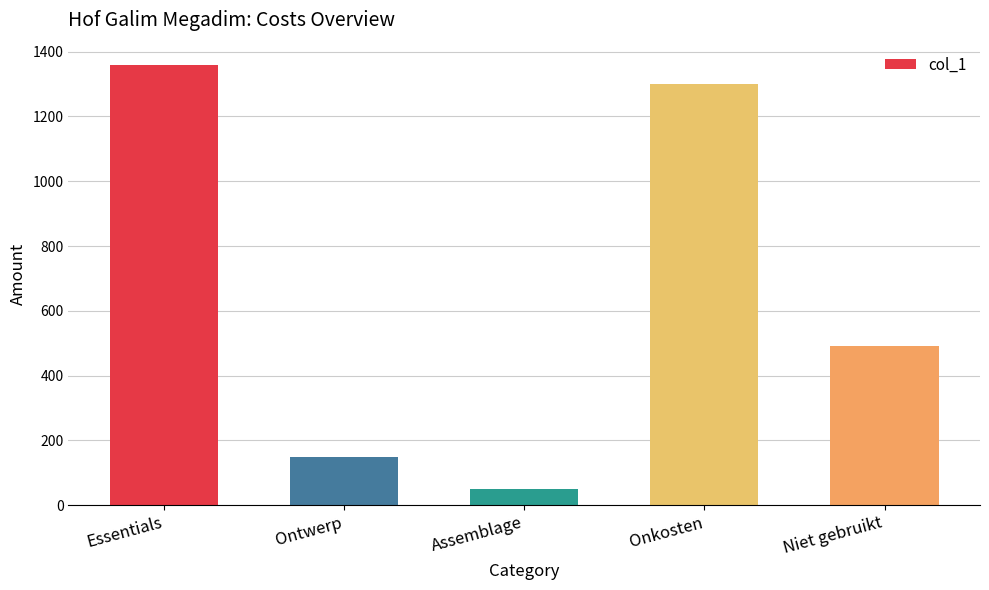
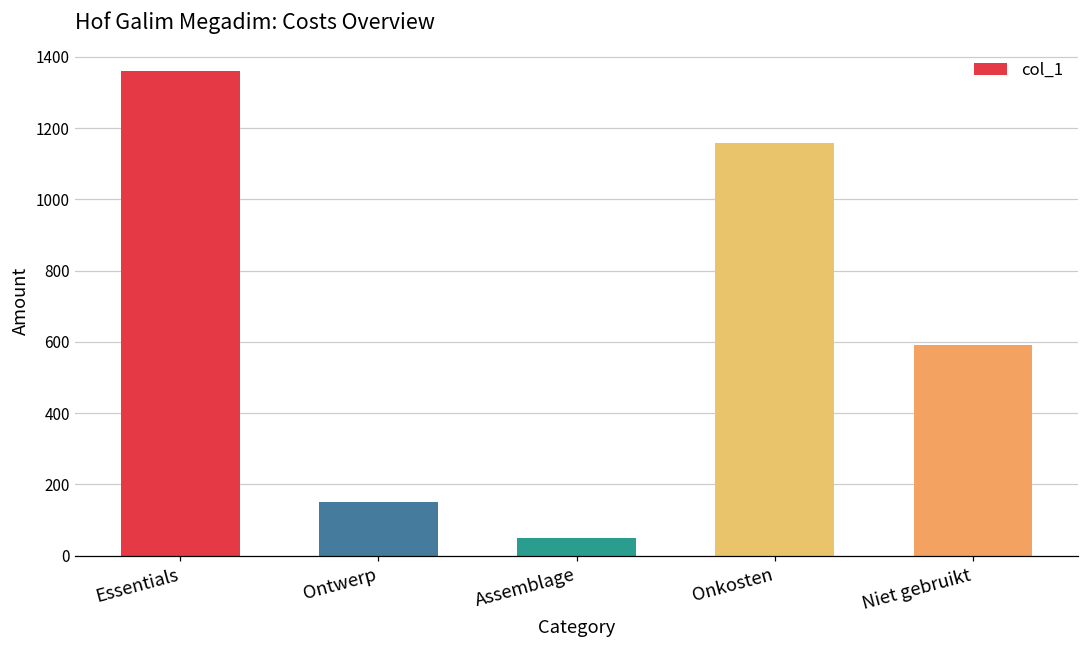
  {
    "Essentials": 1360,
    "Ontwerp": 150,
    "Assemblage": 50,
-   "Onkosten": 1300,
-   "Niet gebruikt": 490
+   "Onkosten": 1160,
+   "Niet gebruikt": 590
  }
